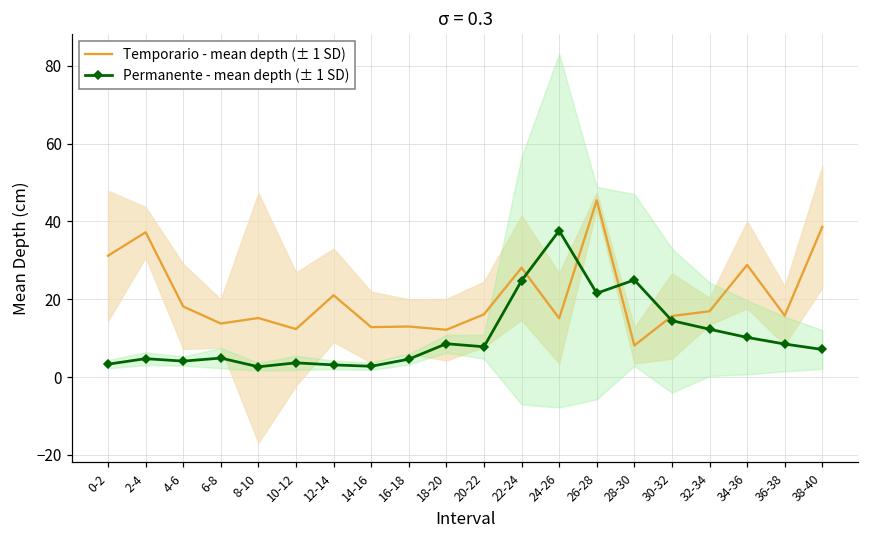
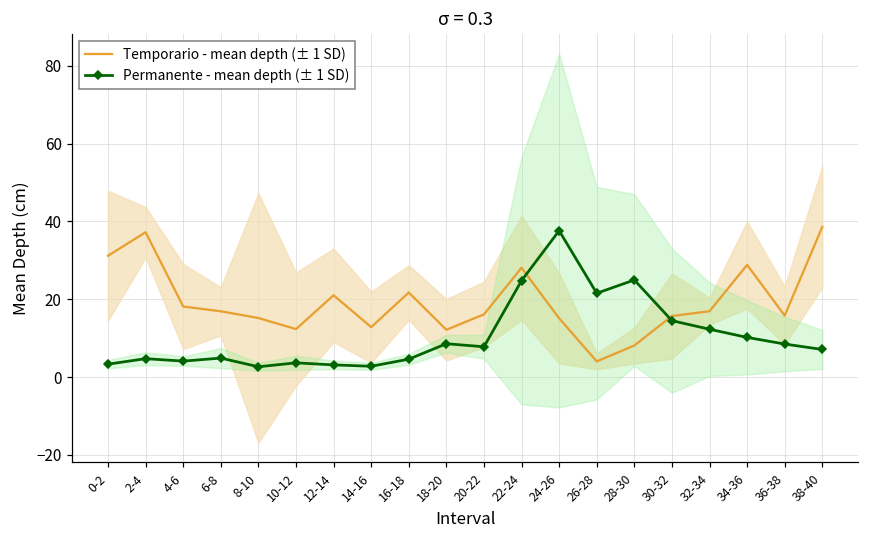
  {
    "Temporario - mean depth (± 1 SD)": {
      "0-2": 31,
      "2-4": 37,
      "4-6": 18,
-     "6-8": 14,
+     "6-8": 17,
      "8-10": 15,
      "10-12": 12,
      "12-14": 21,
      "14-16": 13,
-     "16-18": 13,
+     "16-18": 22,
      "18-20": 12,
      "20-22": 16,
      "22-24": 28,
      "24-26": 15,
-     "26-28": 45,
+     "26-28": 4,
      "28-30": 8,
      "30-32": 16,
      "32-34": 17,
      "34-36": 29,
      "38-40": 39
    },
    "Permanente - mean depth (± 1 SD)": {
      "0-2": 3,
      "2-4": 5,
      "4-6": 4,
      "6-8": 5,
      "8-10": 3,
      "10-12": 4,
      "12-14": 3,
      "14-16": 3,
      "16-18": 5,
      "18-20": 9,
      "20-22": 8,
      "22-24": 25,
      "24-26": 38,
      "26-28": 22,
      "28-30": 25,
      "30-32": 15,
      "32-34": 12,
      "34-36": 10,
      "36-38": 9,
      "38-40": 7
    }
  }
